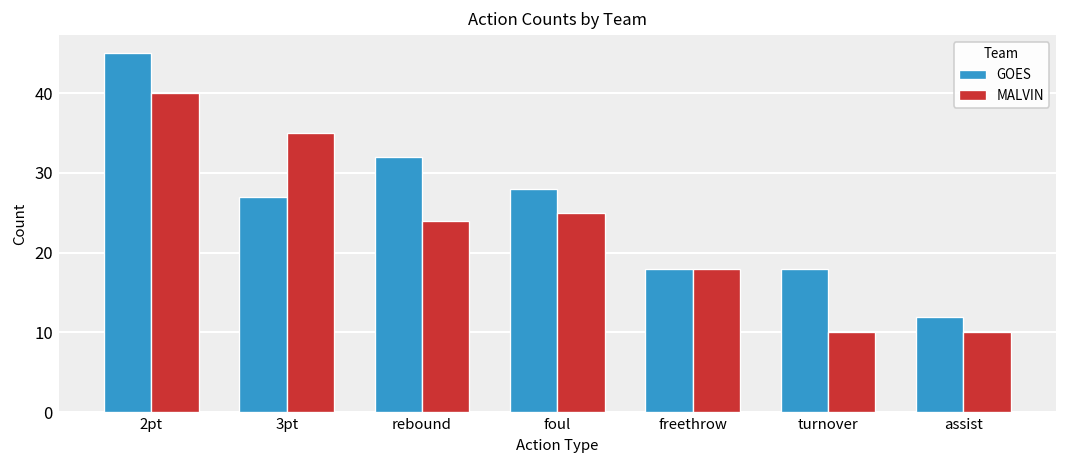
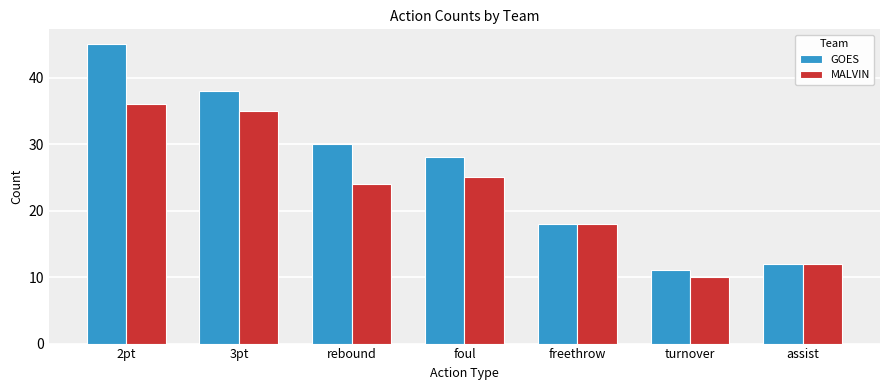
  {
    "GOES": {
      "2pt": 45,
-     "3pt": 27,
-     "rebound": 32,
+     "3pt": 38,
+     "rebound": 30,
      "foul": 28,
      "freethrow": 18,
-     "turnover": 18,
+     "turnover": 11,
      "assist": 12
    },
    "MALVIN": {
-     "2pt": 40,
+     "2pt": 36,
      "3pt": 35,
      "rebound": 24,
      "foul": 25,
      "freethrow": 18,
      "turnover": 10,
-     "assist": 10
+     "assist": 12
    }
  }
